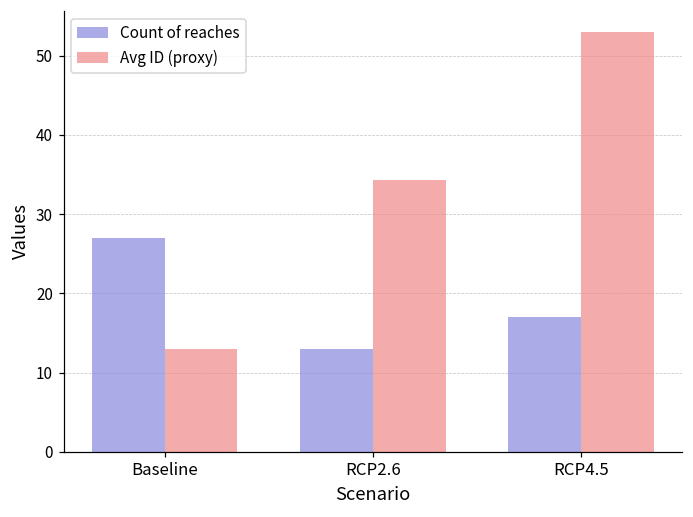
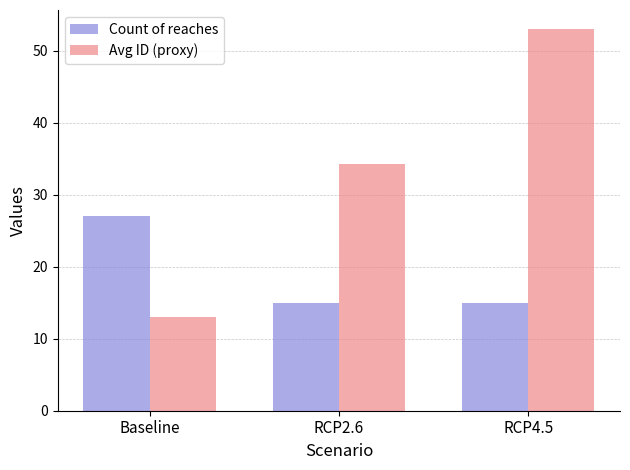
  {
    "Count of reaches": {
      "Baseline": 27,
-     "RCP2.6": 13,
-     "RCP4.5": 17
+     "RCP2.6": 15,
+     "RCP4.5": 15
    },
    "Avg ID (proxy)": {
      "Baseline": 13,
      "RCP2.6": 34,
      "RCP4.5": 53
    }
  }
